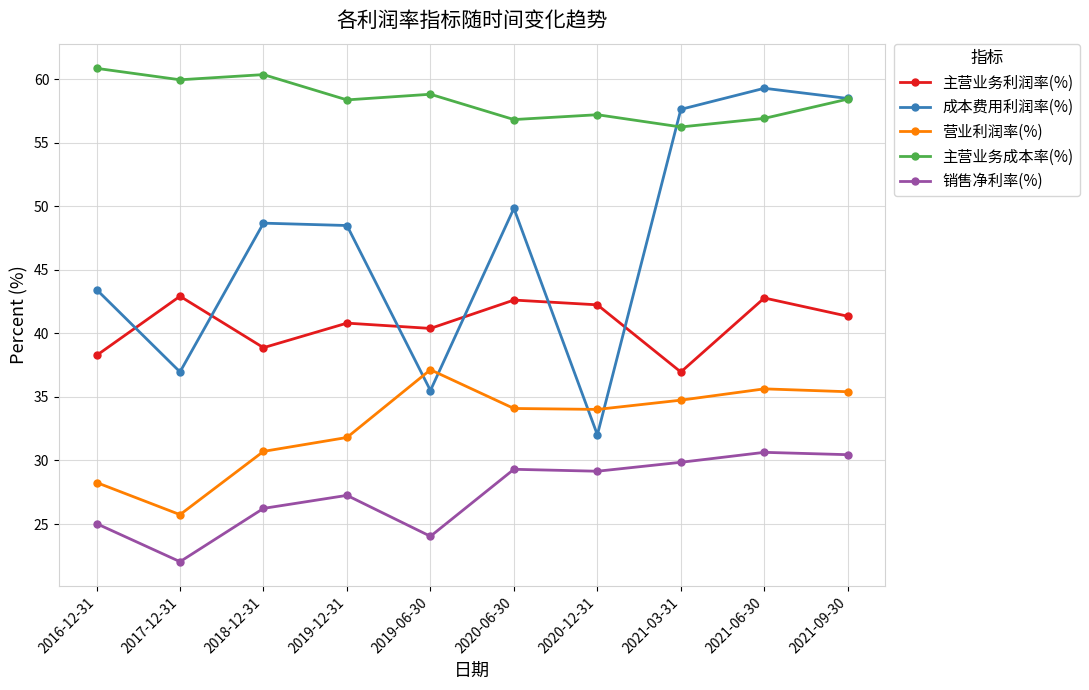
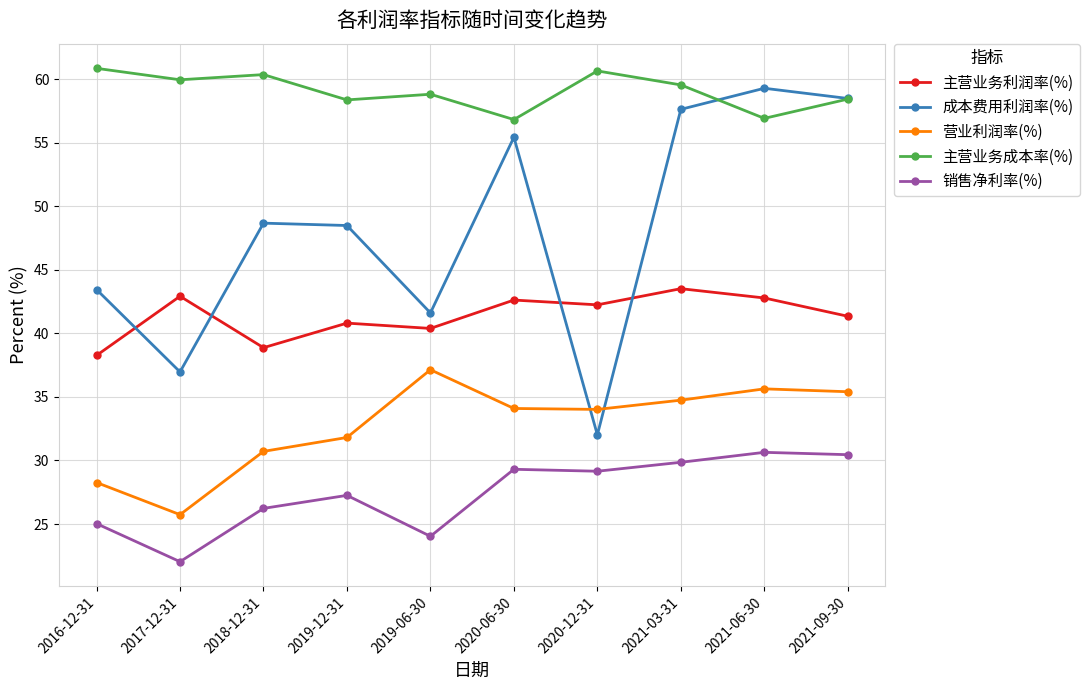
  {
    "主营业务利润率(%)": {
      "2016-12-31": 38.3,
      "2017-12-31": 42.9,
      "2018-12-31": 38.9,
      "2019-12-31": 40.8,
      "2019-06-30": 40.4,
      "2020-06-30": 42.6,
      "2020-12-31": 42.2,
-     "2021-03-31": 37.0,
+     "2021-03-31": 43.5,
      "2021-06-30": 42.8,
      "2021-09-30": 41.3
    },
    "成本费用利润率(%)": {
      "2016-12-31": 43.4,
      "2017-12-31": 37.0,
      "2018-12-31": 48.7,
      "2019-12-31": 48.5,
-     "2019-06-30": 35.5,
-     "2020-06-30": 49.8,
+     "2019-06-30": 41.6,
+     "2020-06-30": 55.4,
      "2020-12-31": 32.0,
      "2021-03-31": 57.6,
      "2021-06-30": 59.3
    },
    "营业利润率(%)": {
      "2016-12-31": 28.3,
      "2017-12-31": 25.7,
      "2018-12-31": 30.7,
      "2019-12-31": 31.8,
      "2019-06-30": 37.1,
      "2020-06-30": 34.1,
      "2020-12-31": 34.0,
      "2021-03-31": 34.7,
      "2021-06-30": 35.6,
      "2021-09-30": 35.4
    },
    "主营业务成本率(%)": {
      "2016-12-31": 60.8,
      "2017-12-31": 59.9,
      "2018-12-31": 60.3,
      "2019-12-31": 58.4,
      "2019-06-30": 58.8,
      "2020-06-30": 56.8,
-     "2020-12-31": 57.2,
-     "2021-03-31": 56.2,
+     "2020-12-31": 60.6,
+     "2021-03-31": 59.5,
      "2021-06-30": 56.9
    },
    "销售净利率(%)": {
      "2016-12-31": 25.0,
      "2017-12-31": 22.0,
      "2018-12-31": 26.2,
      "2019-12-31": 27.3,
      "2019-06-30": 24.0,
      "2020-06-30": 29.3,
      "2020-12-31": 29.2,
      "2021-03-31": 29.9,
      "2021-06-30": 30.6,
      "2021-09-30": 30.5
    }
  }
